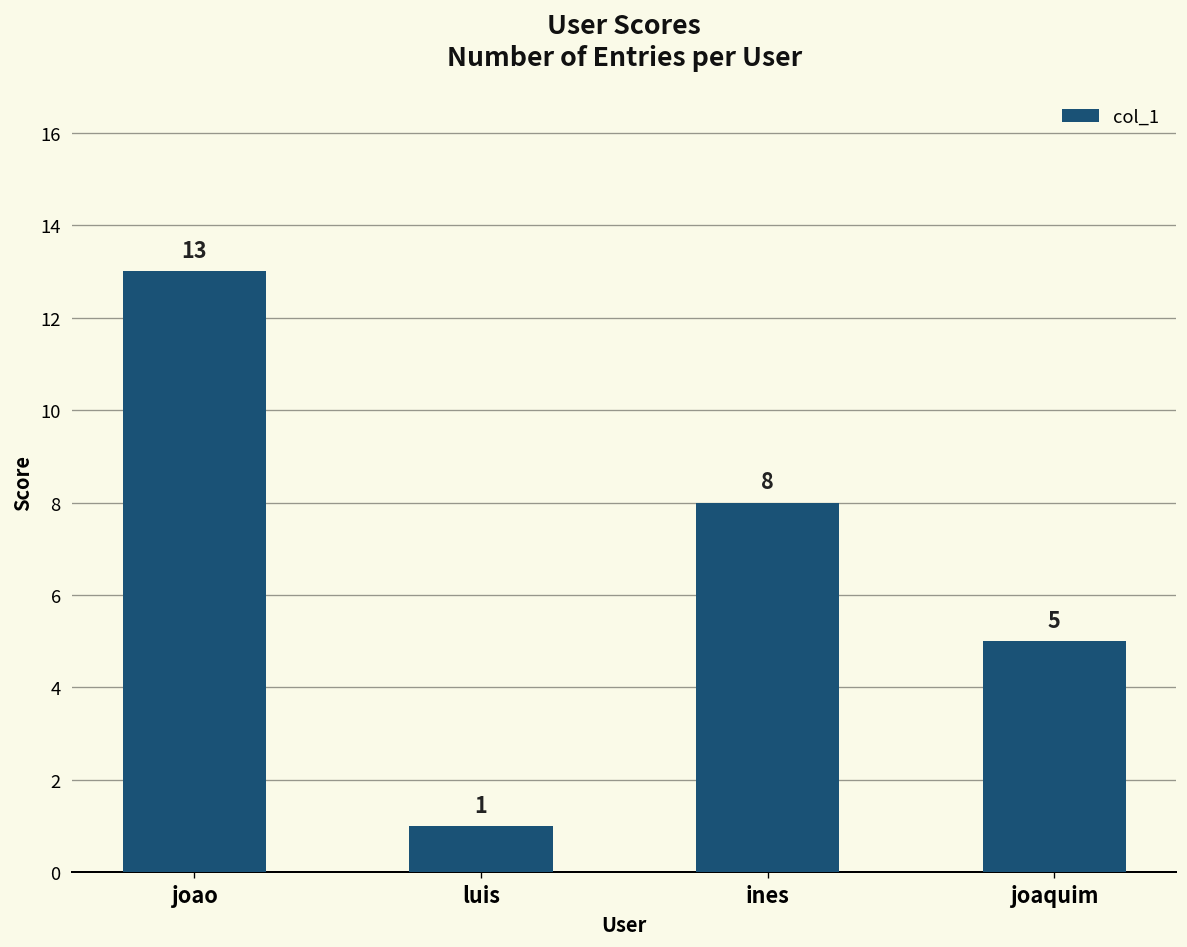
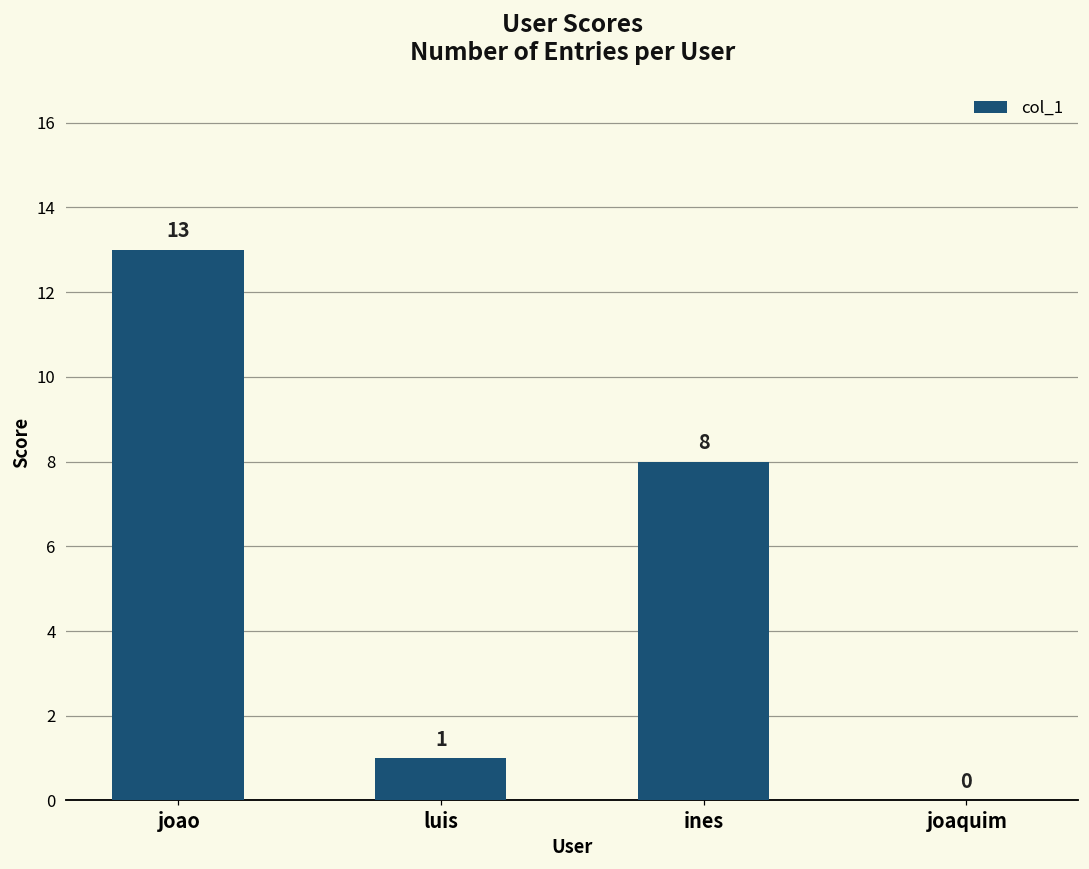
  {
    "joao": 13,
    "luis": 1,
    "ines": 8,
-   "joaquim": 5
+   "joaquim": 0
  }
